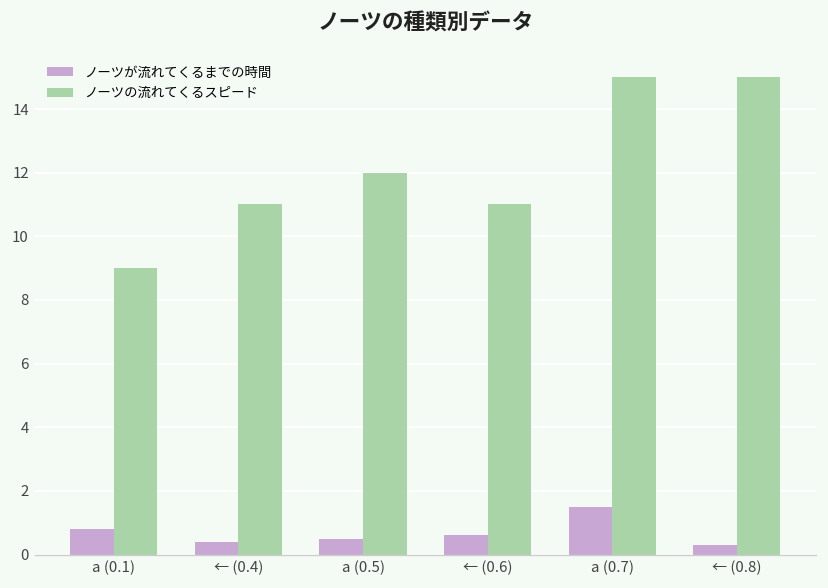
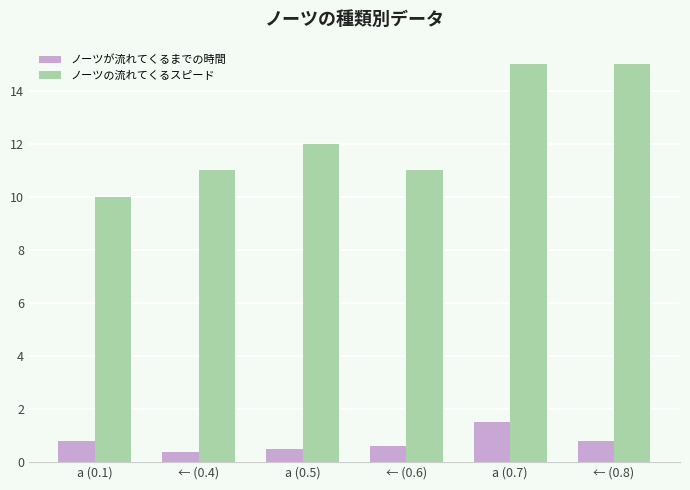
  {
    "ノーツが流れてくるまでの時間": {
      "a (0.1)": 0.8,
      "← (0.4)": 0.4,
      "a (0.5)": 0.5,
      "← (0.6)": 0.6,
      "a (0.7)": 1.5,
-     "← (0.8)": 0.3
+     "← (0.8)": 0.8
    },
    "ノーツの流れてくるスピード": {
-     "a (0.1)": 9,
+     "a (0.1)": 10,
      "← (0.4)": 11,
      "a (0.5)": 12,
      "← (0.6)": 11,
      "a (0.7)": 15,
      "← (0.8)": 15
    }
  }
